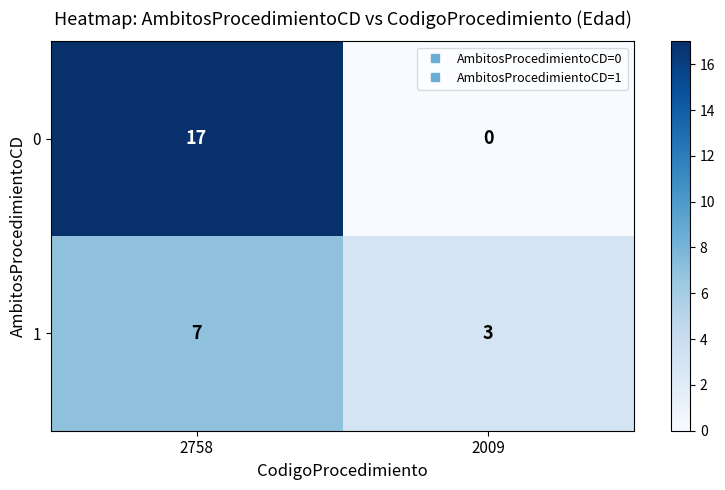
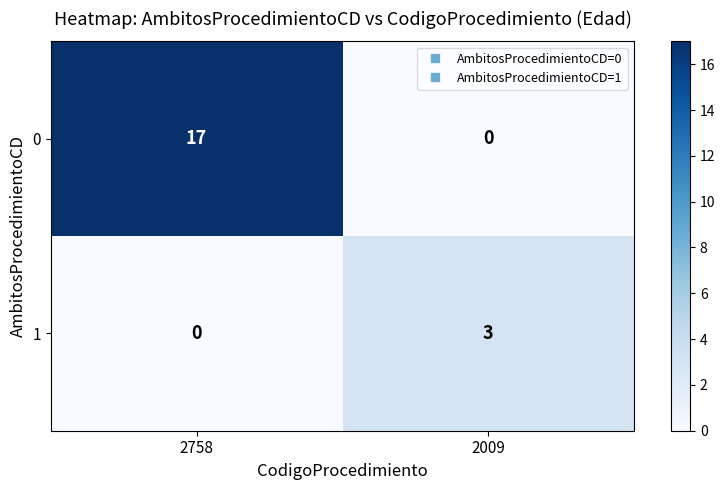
  {
    "0": {
      "2758": 17,
      "2009": 0
    },
    "1": {
-     "2758": 7,
+     "2758": 0,
      "2009": 3
    }
  }
